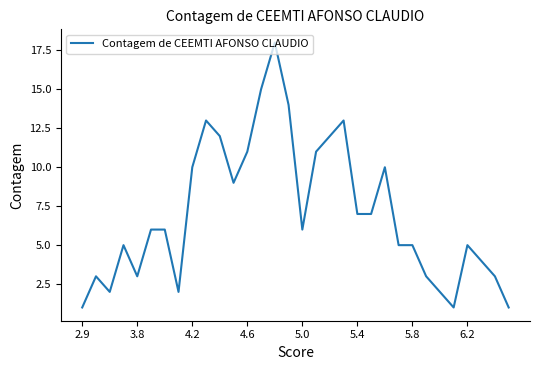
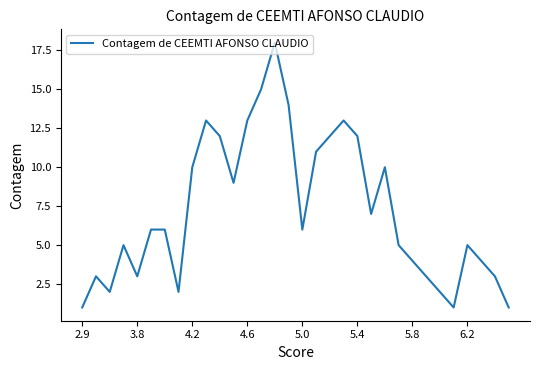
  {
    "2.9": 1,
    "3.8": 3,
    "4.2": 10,
-   "4.6": 11,
+   "4.6": 13,
    "5.0": 6,
-   "5.4": 7,
-   "5.8": 5,
+   "5.4": 12,
+   "5.8": 4,
    "6.2": 5
  }
